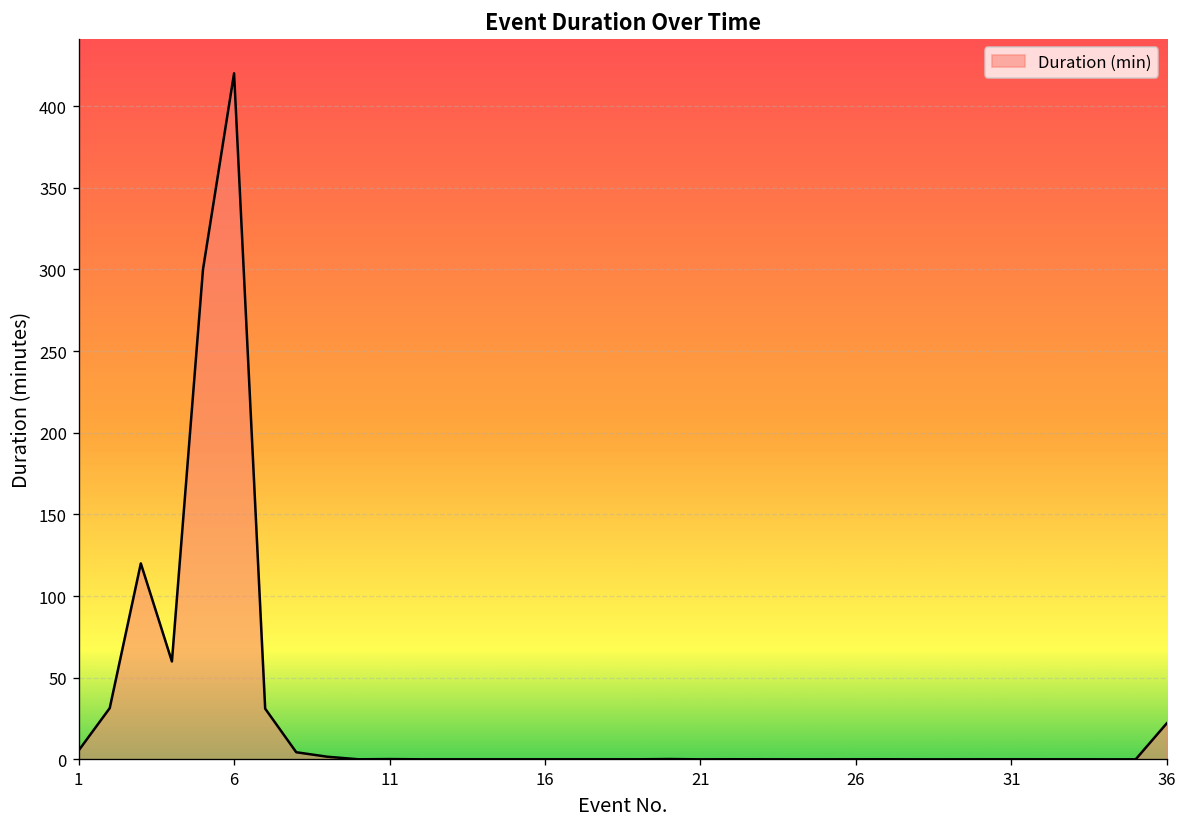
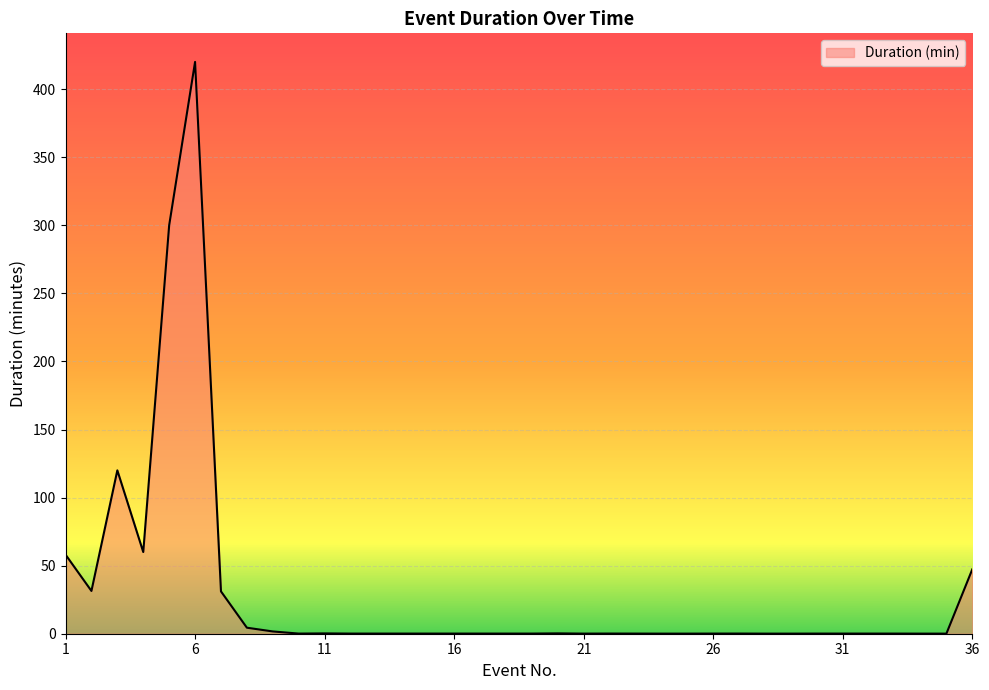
  {
-   "1": 5,
+   "1": 58,
    "6": 420,
    "11": 0,
    "16": 0,
    "21": 0,
    "26": 0,
    "31": 0,
-   "36": 22
+   "36": 47
  }
